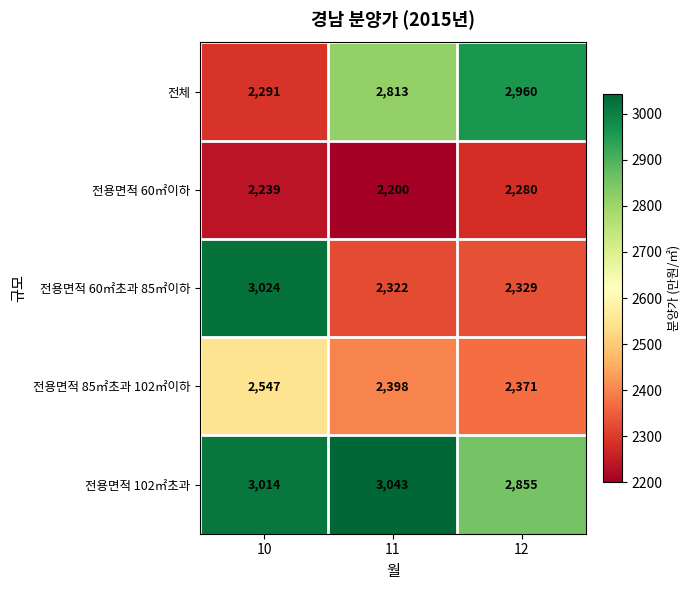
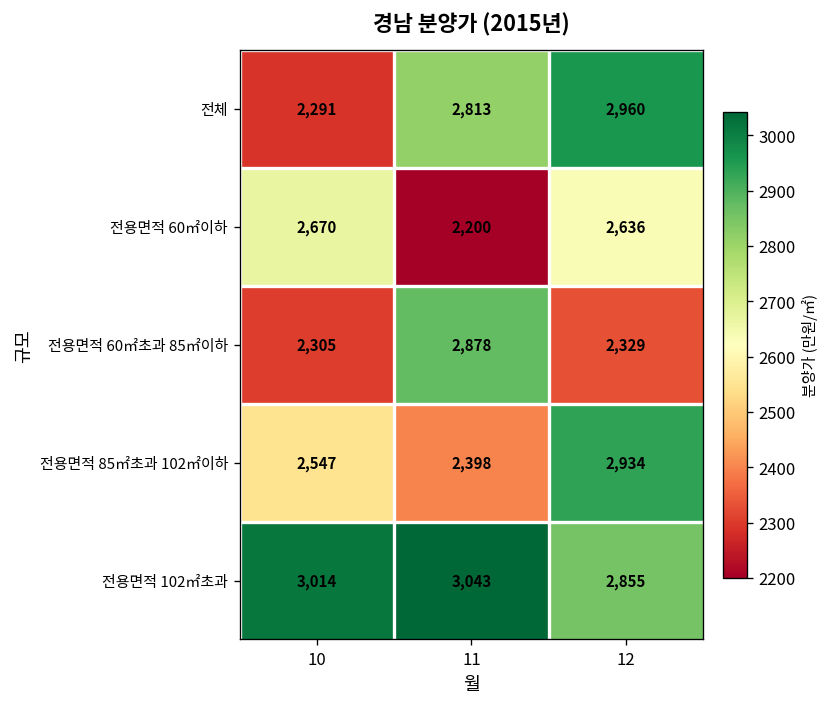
  {
    "전체": {
      "10": "2,291",
      "11": "2,813",
      "12": "2,960"
    },
    "전용면적 60㎡이하": {
-     "10": "2,239",
+     "10": "2,670",
      "11": "2,200",
-     "12": "2,280"
+     "12": "2,636"
    },
    "전용면적 60㎡초과 85㎡이하": {
-     "10": "3,024",
-     "11": "2,322",
+     "10": "2,305",
+     "11": "2,878",
      "12": "2,329"
    },
    "전용면적 85㎡초과 102㎡이하": {
      "10": "2,547",
      "11": "2,398",
-     "12": "2,371"
+     "12": "2,934"
    },
    "전용면적 102㎡초과": {
      "10": "3,014",
      "11": "3,043",
      "12": "2,855"
    }
  }
